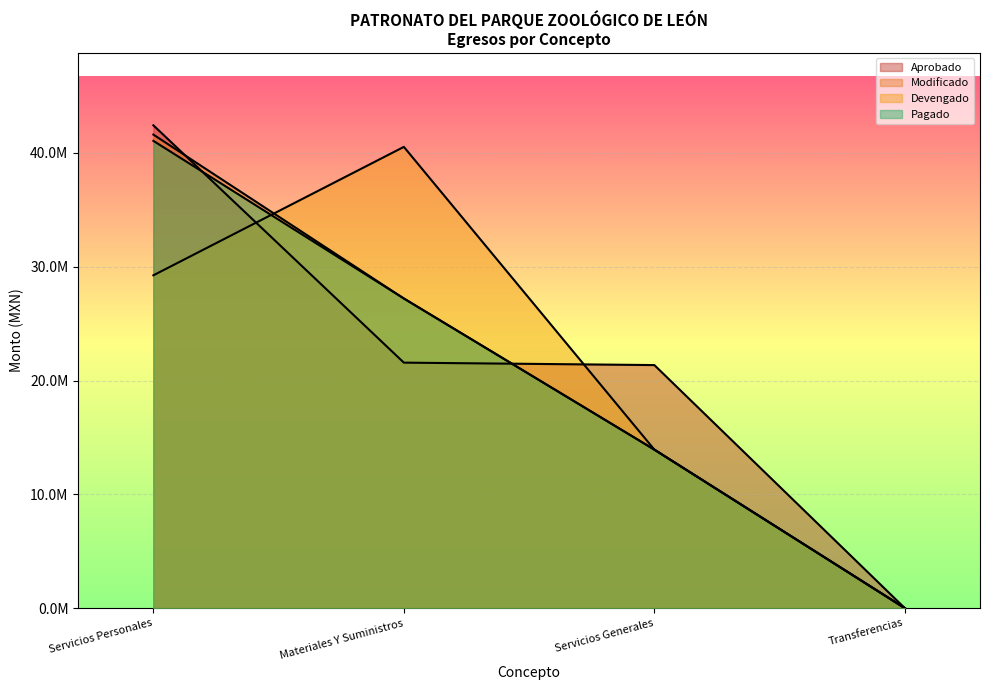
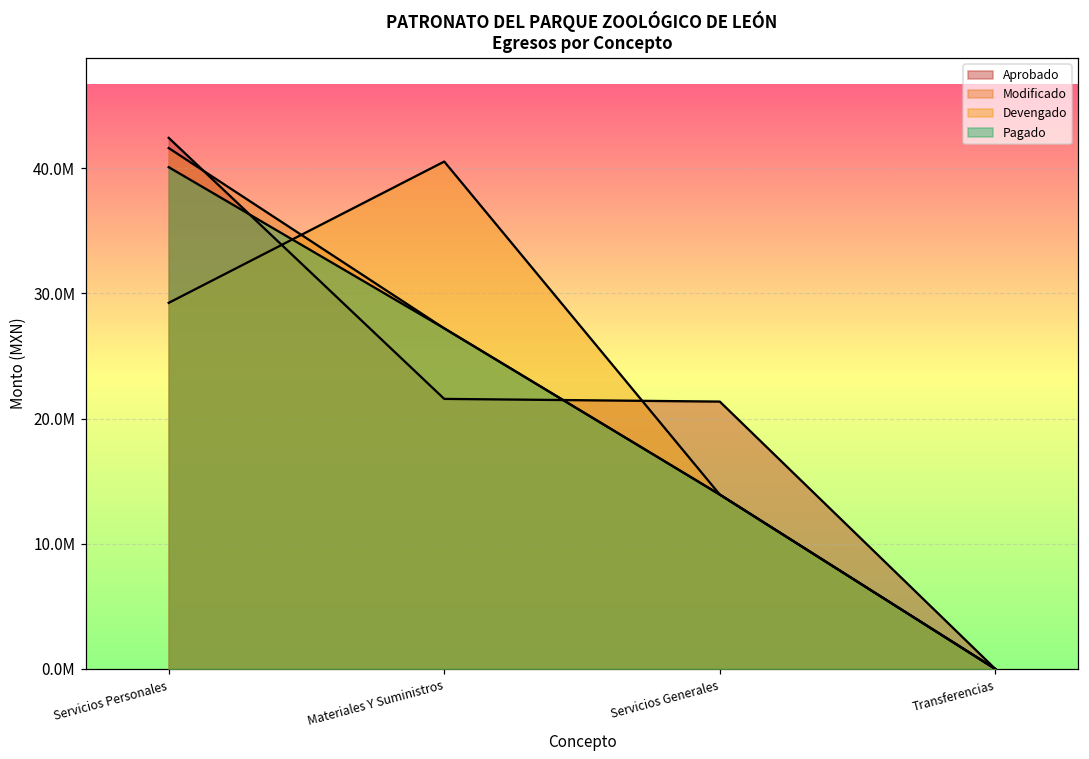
  {
    "Pagado": {
-     "Servicios Personales": 41100000
+     "Servicios Personales": 40100000
    }
  }
